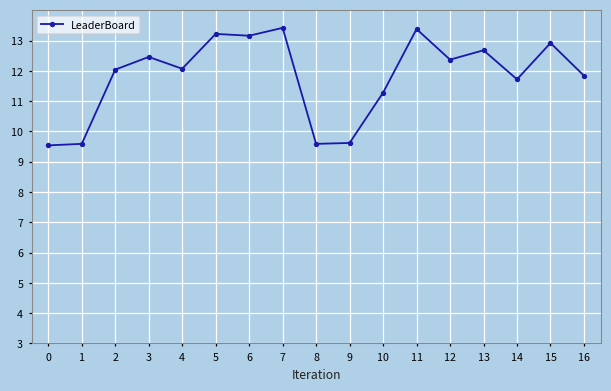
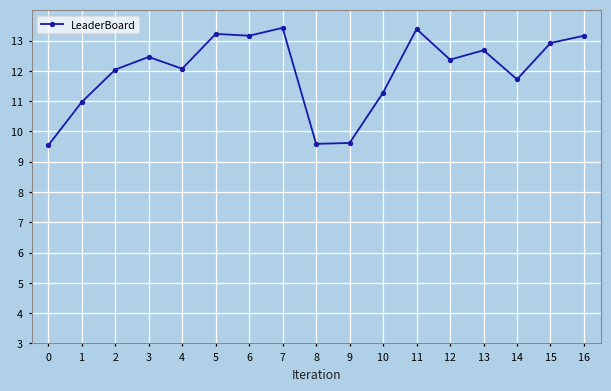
  {
    "0": 9.5,
-   "1": 9.6,
+   "1": 11.0,
    "2": 12.0,
    "3": 12.5,
    "4": 12.1,
    "5": 13.2,
    "6": 13.2,
    "7": 13.4,
    "8": 9.6,
    "9": 9.6,
    "10": 11.3,
    "11": 13.4,
    "12": 12.4,
    "13": 12.7,
    "14": 11.7,
    "15": 12.9,
-   "16": 11.8
+   "16": 13.2
  }
